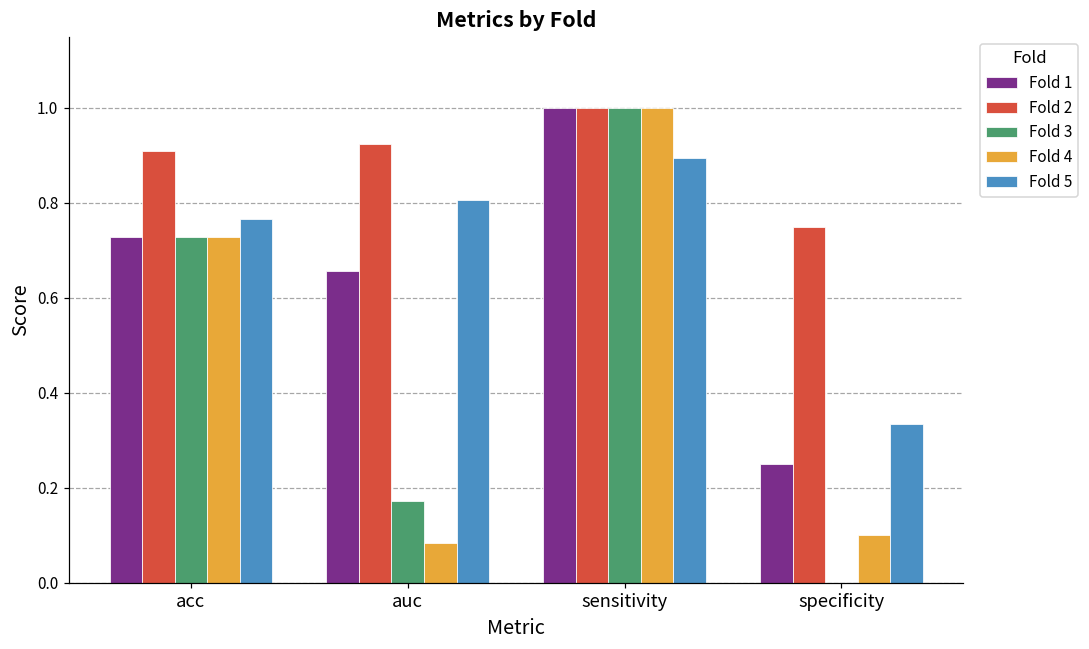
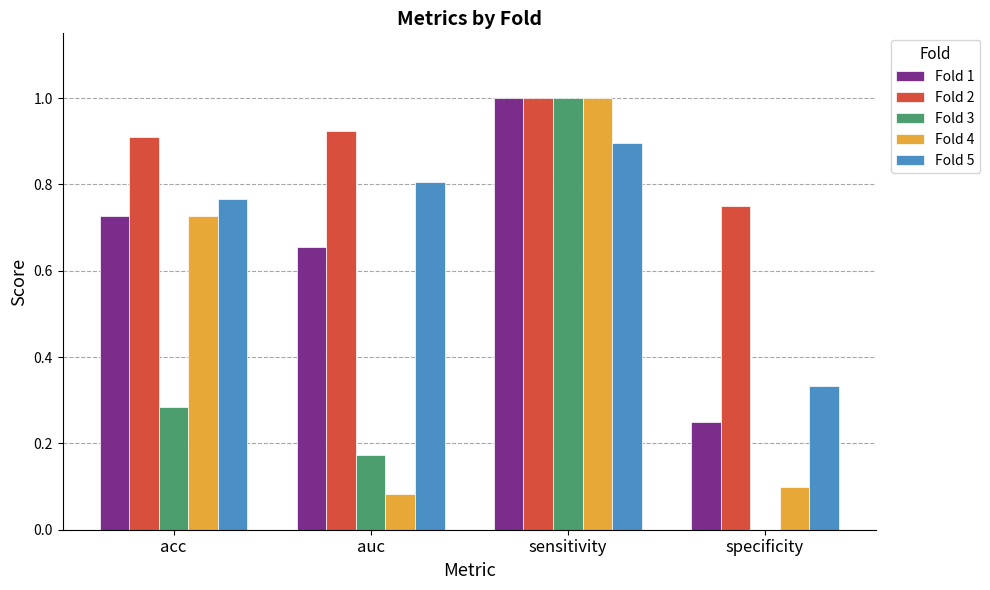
  {
    "Fold 1": {
      "acc": 0.73,
      "auc": 0.66,
      "sensitivity": 1.00,
      "specificity": 0.25
    },
    "Fold 2": {
      "acc": 0.91,
      "auc": 0.92,
      "sensitivity": 1.00,
      "specificity": 0.75
    },
    "Fold 3": {
-     "acc": 0.73,
+     "acc": 0.28,
      "auc": 0.17,
      "sensitivity": 1.00,
      "specificity": 0.00
    },
    "Fold 4": {
      "acc": 0.73,
      "auc": 0.08,
      "sensitivity": 1.00,
      "specificity": 0.10
    },
    "Fold 5": {
      "acc": 0.77,
      "auc": 0.81,
      "sensitivity": 0.90,
      "specificity": 0.33
    }
  }
